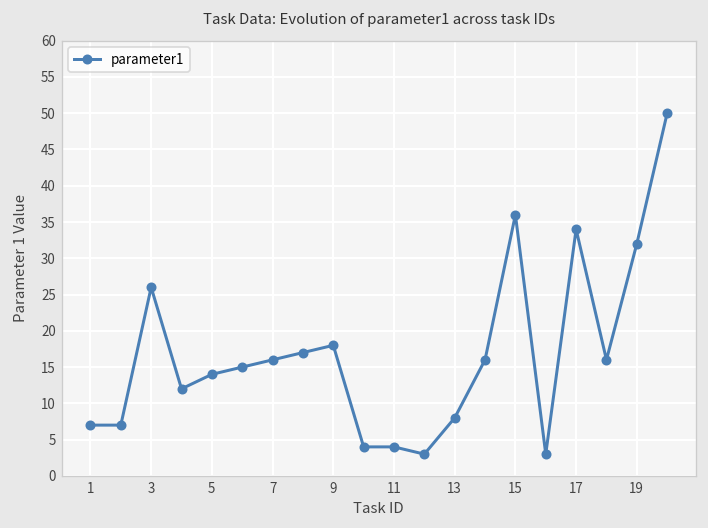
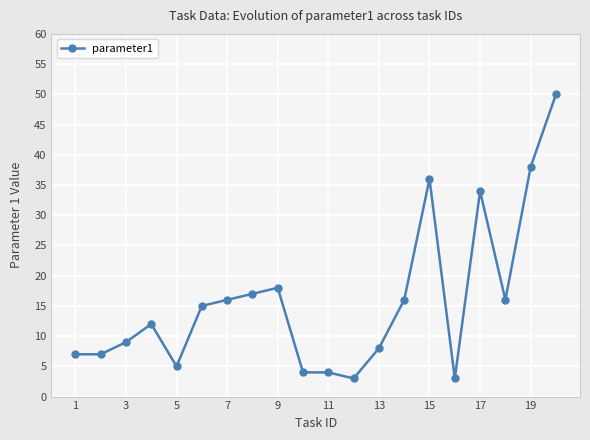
  {
    "1": 7,
-   "3": 26,
-   "5": 14,
+   "3": 9,
+   "5": 5,
    "7": 16,
    "9": 18,
    "11": 4,
    "13": 8,
    "15": 36,
    "17": 34,
-   "19": 32
+   "19": 38
  }
